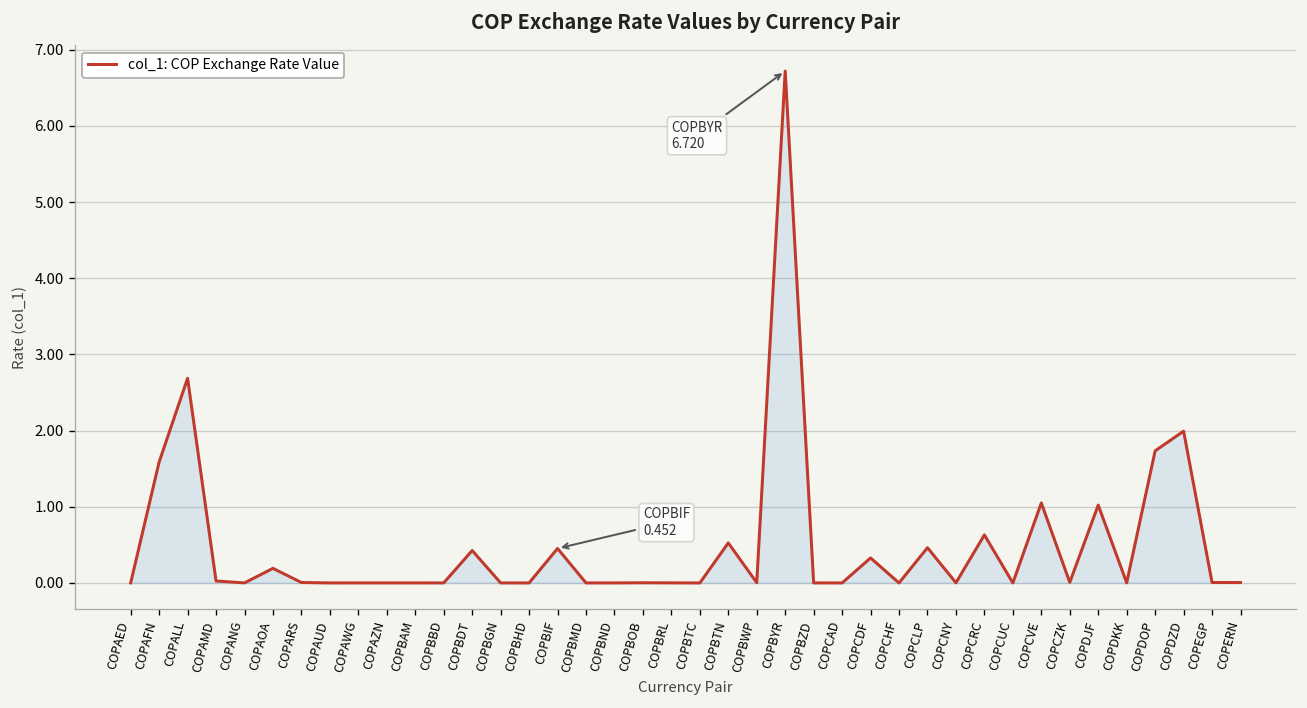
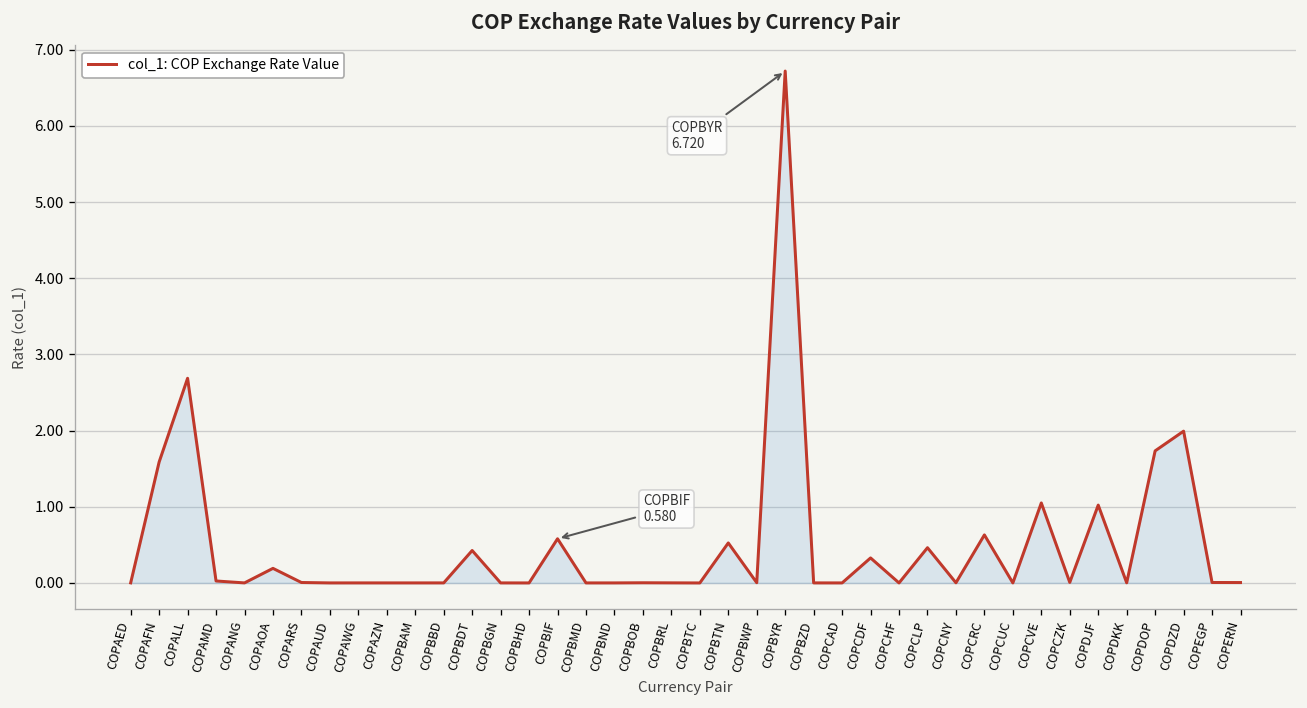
  {
-   "COPBIF": 0.452
+   "COPBIF": 0.580
  }
